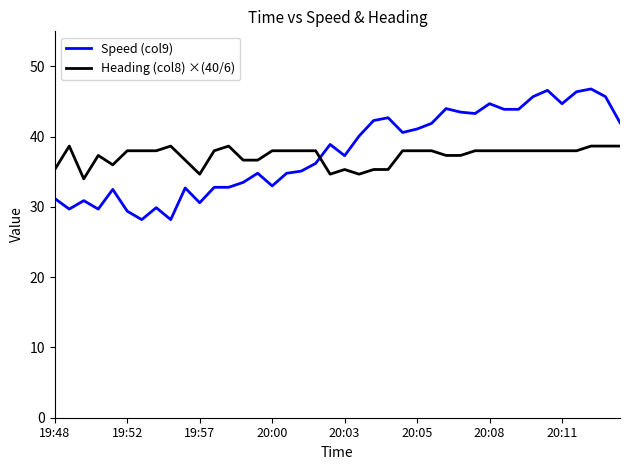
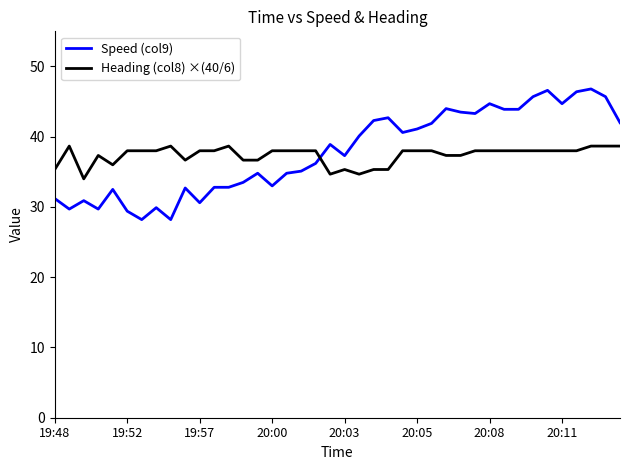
  {
    "Speed (col9)": {
      "19:48": 31,
      "19:57": 31
    },
    "Heading (col8) ×(40/6)": {
      "19:48": 35,
-     "19:57": 35
+     "19:57": 38
    }
  }
